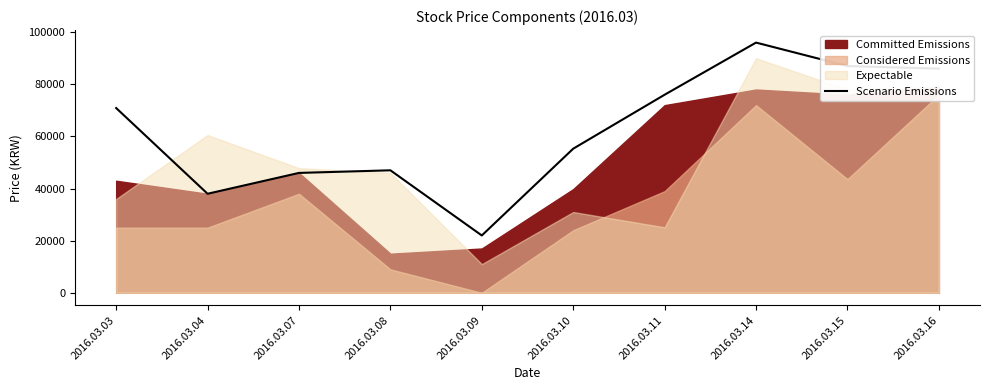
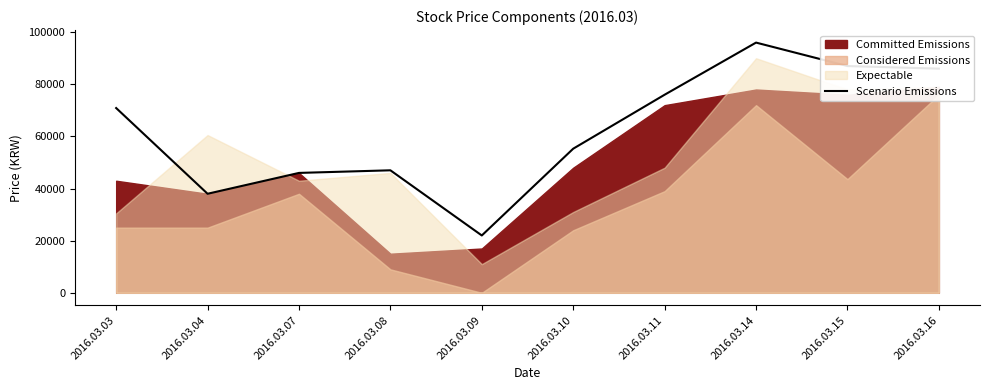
  {
    "Scenario Emissions": {
      "2016.03.03": 71000,
      "2016.03.08": 47000,
      "2016.03.09": 22000,
      "2016.03.10": 55000,
      "2016.03.11": 76000,
      "2016.03.14": 96000
    },
    "Committed Emissions": {
      "2016.03.03": 43000,
      "2016.03.08": 15000,
      "2016.03.09": 17000,
-     "2016.03.10": 40000,
+     "2016.03.10": 48000,
      "2016.03.11": 72000,
      "2016.03.14": 78000
    },
    "Considered Emissions": {
      "2016.03.03": 25000,
      "2016.03.04": 25000,
      "2016.03.07": 38000,
      "2016.03.08": 9000,
      "2016.03.09": 0,
      "2016.03.10": 24000,
      "2016.03.11": 39000,
      "2016.03.14": 72000,
      "2016.03.15": 44000
    },
    "Expectable": {
-     "2016.03.03": 36000,
+     "2016.03.03": 30000,
      "2016.03.04": 61000,
-     "2016.03.07": 48000,
+     "2016.03.07": 43000,
      "2016.03.08": 46000,
      "2016.03.09": 11000,
      "2016.03.10": 31000,
-     "2016.03.11": 25000,
+     "2016.03.11": 48000,
      "2016.03.14": 90000
    }
  }
